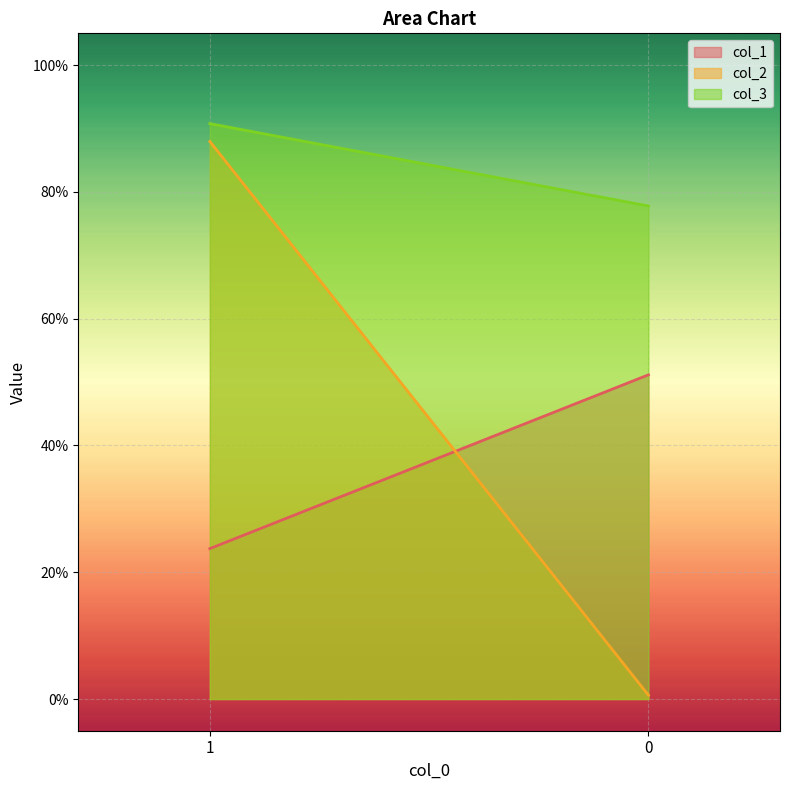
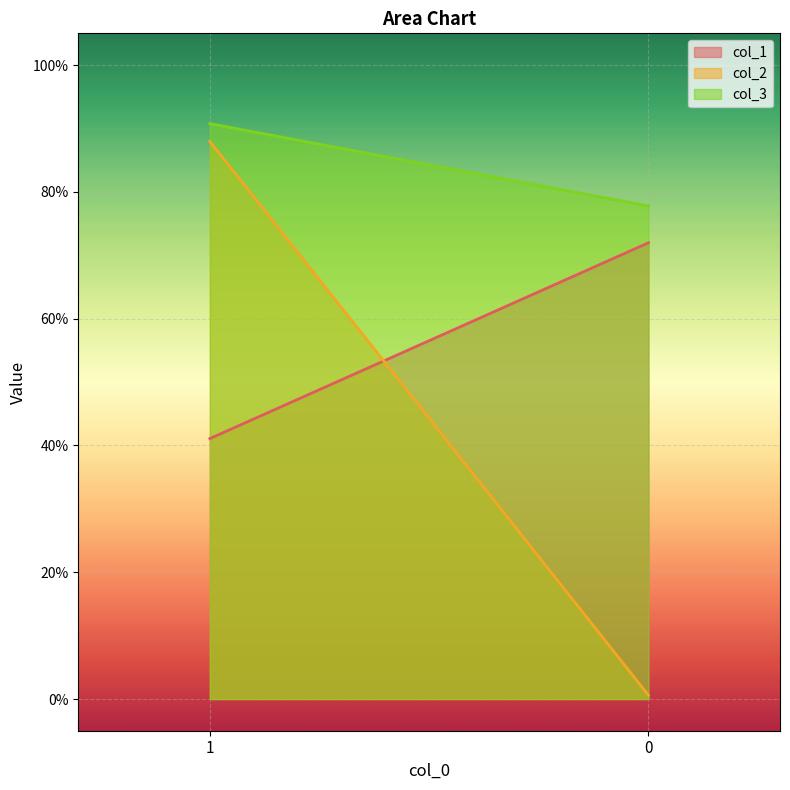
  {
    "col_1": {
-     "1": "24%",
-     "0": "51%"
+     "1": "41%",
+     "0": "72%"
    },
    "col_2": {
      "1": "88%",
      "0": "1%"
    },
    "col_3": {
      "1": "91%",
      "0": "78%"
    }
  }
